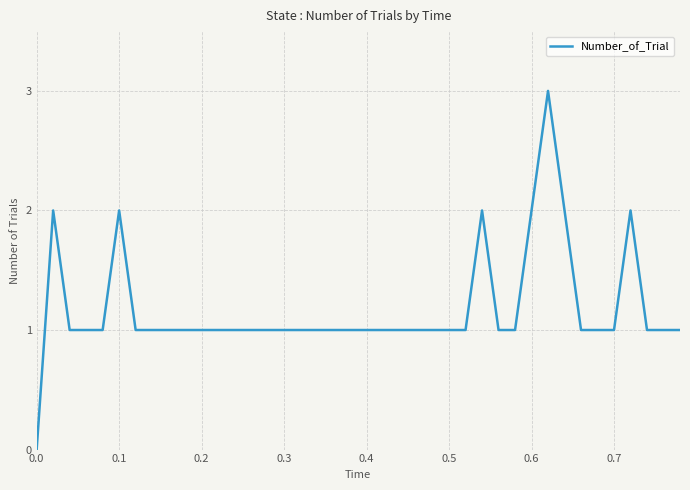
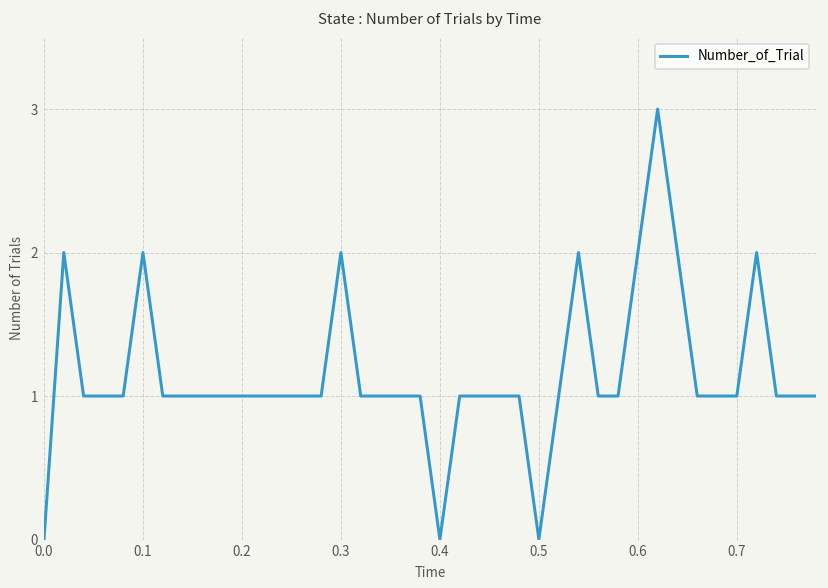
  {
    "0.0": 0,
    "0.1": 2,
    "0.2": 1,
-   "0.3": 1,
-   "0.4": 1,
-   "0.5": 1,
+   "0.3": 2,
+   "0.4": 0,
+   "0.5": 0,
    "0.6": 2,
    "0.7": 1
  }
